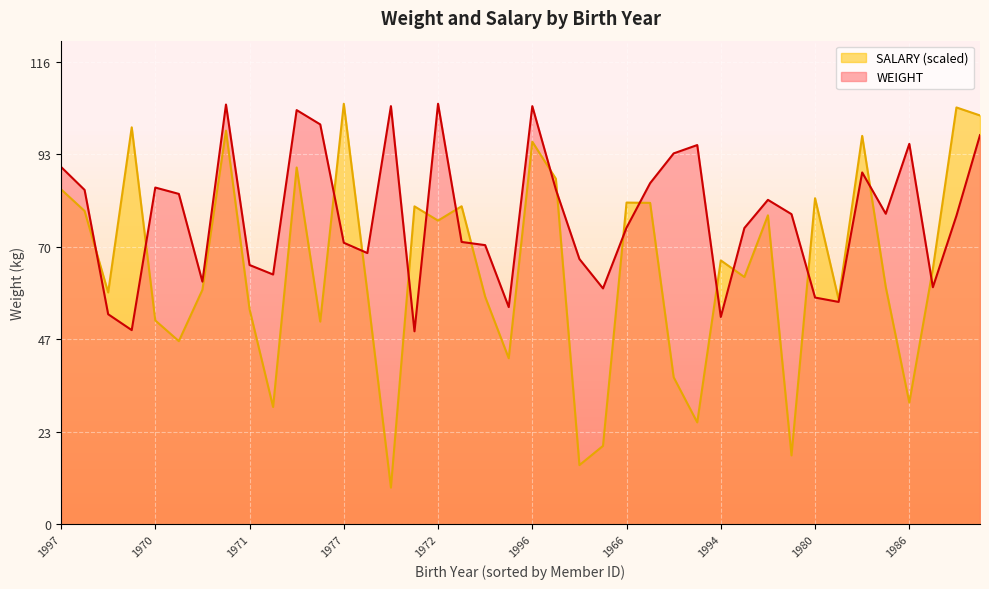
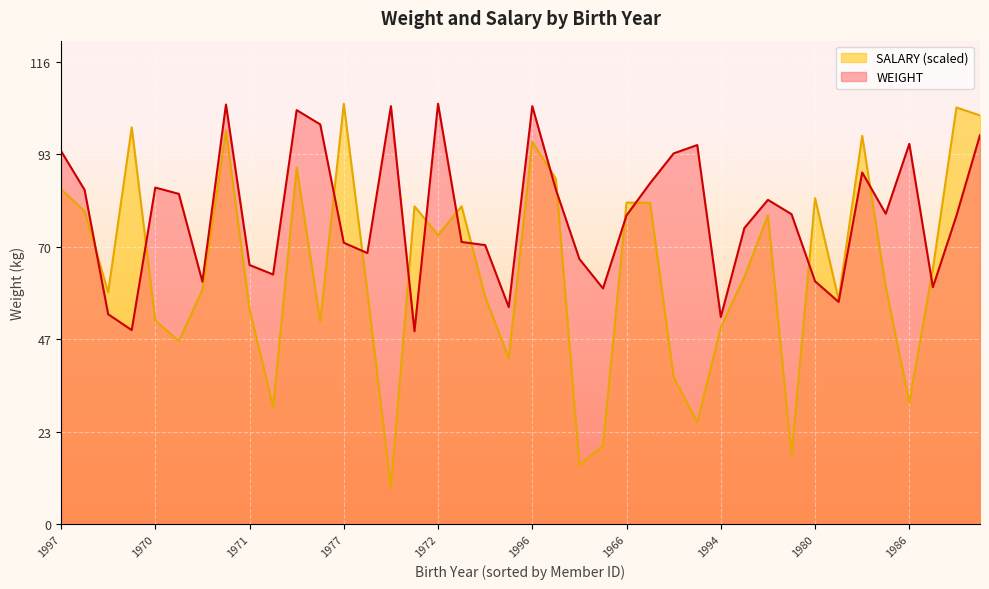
  {
    "SALARY (scaled)": {
      "1997": 84,
      "1971": 54,
-     "1972": 76,
+     "1972": 73,
      "1996": 96,
      "1966": 81,
-     "1994": 66,
+     "1994": 50,
      "1980": 82
    },
    "WEIGHT": {
-     "1997": 90,
+     "1997": 94,
      "1971": 65,
      "1972": 106,
      "1996": 105,
-     "1966": 75,
+     "1966": 78,
      "1994": 52,
-     "1980": 57
+     "1980": 61
    }
  }
